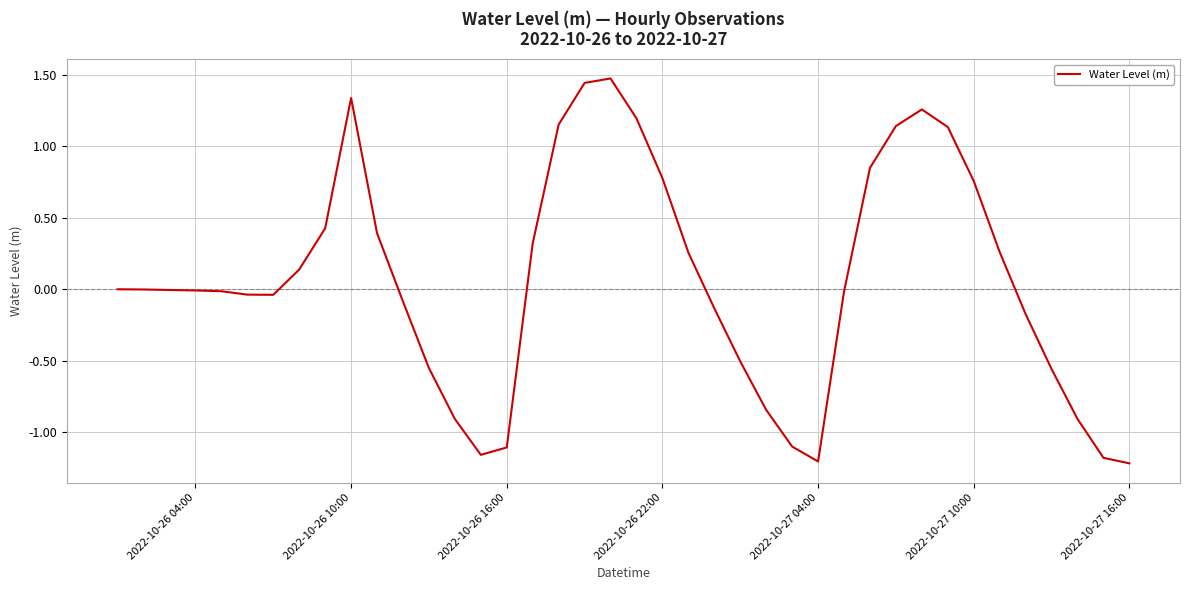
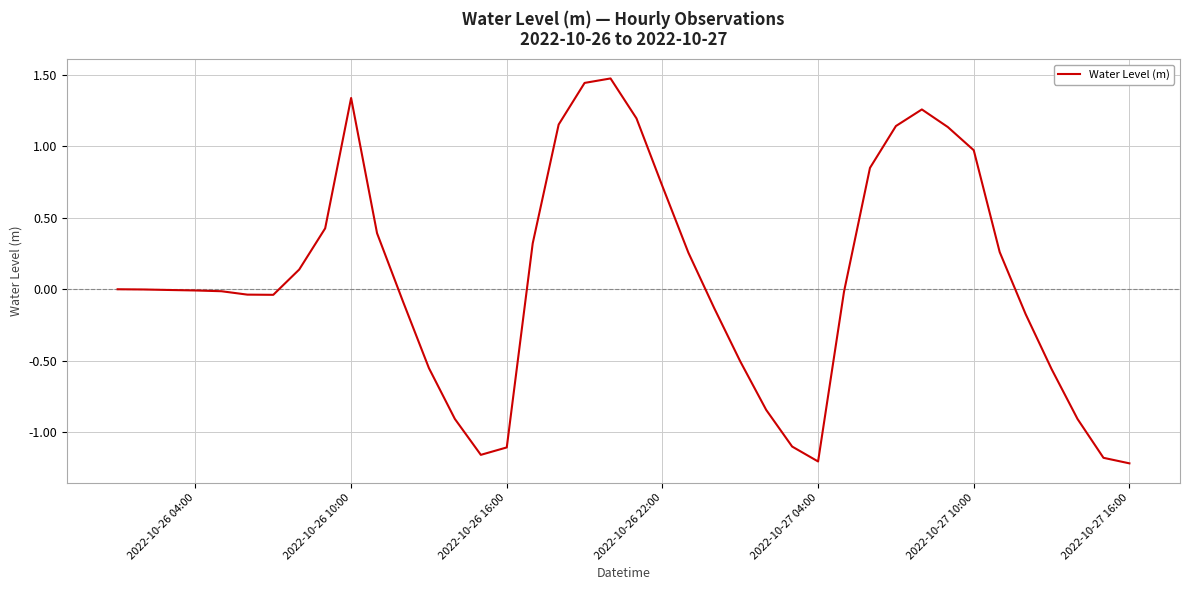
  {
    "2022-10-26 04:00": -0.01,
    "2022-10-26 10:00": 1.34,
    "2022-10-26 16:00": -1.11,
-   "2022-10-26 22:00": 0.78,
+   "2022-10-26 22:00": 0.72,
    "2022-10-27 04:00": -1.20,
-   "2022-10-27 10:00": 0.76,
+   "2022-10-27 10:00": 0.97,
    "2022-10-27 16:00": -1.22
  }
